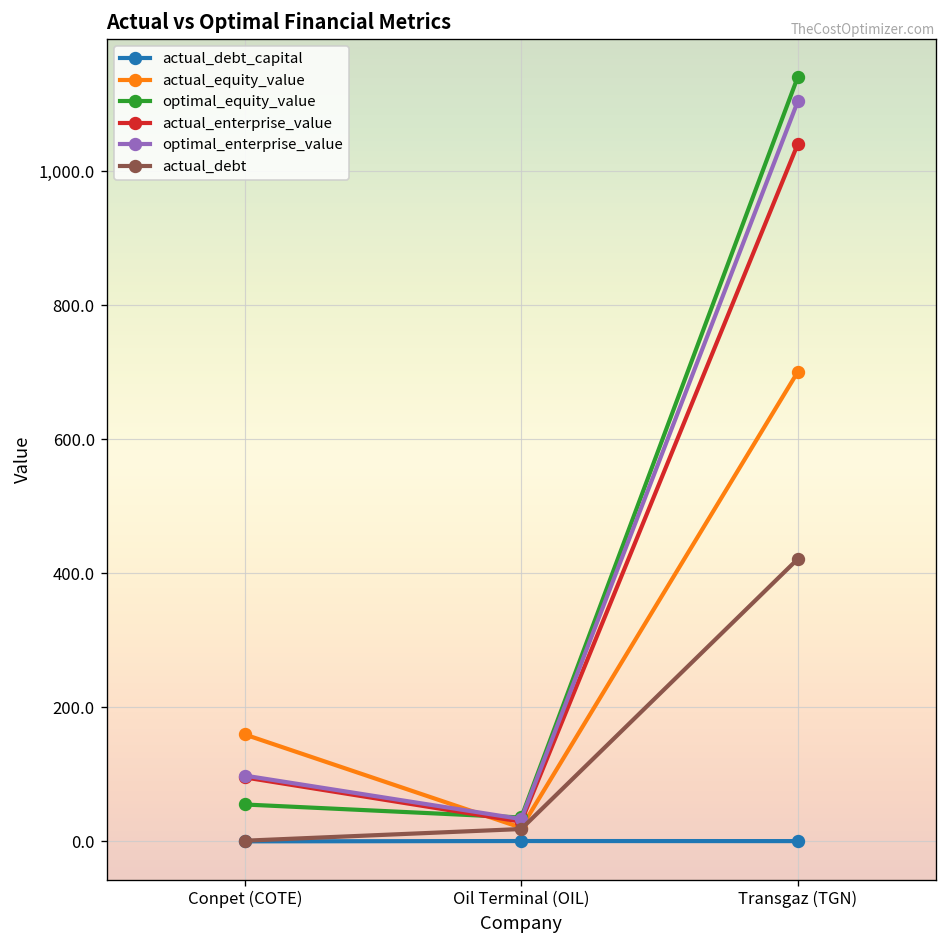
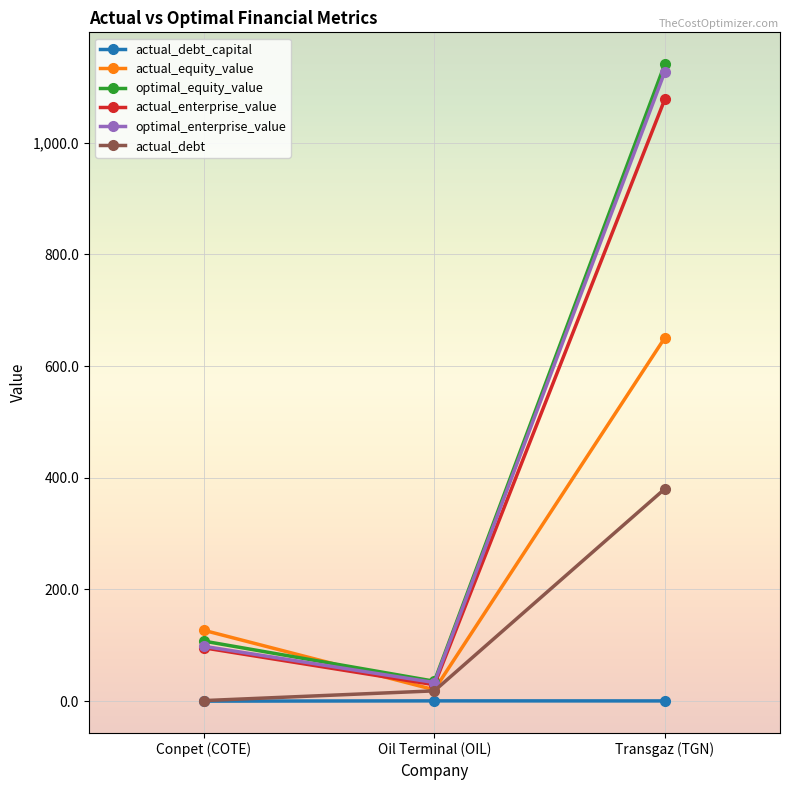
  {
    "actual_debt_capital": {
      "Oil Terminal (OIL)": "0",
      "Transgaz (TGN)": "0"
    },
    "actual_equity_value": {
-     "Conpet (COTE)": "160",
-     "Transgaz (TGN)": "700"
+     "Conpet (COTE)": "130",
+     "Transgaz (TGN)": "650"
    },
    "optimal_equity_value": {
-     "Conpet (COTE)": "60",
+     "Conpet (COTE)": "110",
      "Transgaz (TGN)": "1,140"
    },
    "actual_enterprise_value": {
-     "Transgaz (TGN)": "1,040"
+     "Transgaz (TGN)": "1,080"
    },
    "optimal_enterprise_value": {
-     "Transgaz (TGN)": "1,100"
+     "Transgaz (TGN)": "1,130"
    },
    "actual_debt": {
-     "Transgaz (TGN)": "420"
+     "Transgaz (TGN)": "380"
    }
  }
